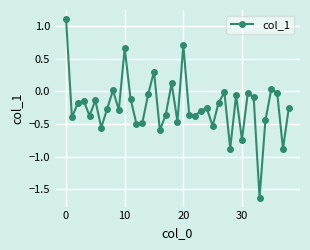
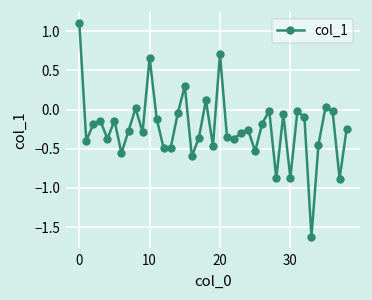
  {
    "0": 1.1,
    "10": 0.7,
    "20": 0.7,
-   "30": -0.7
+   "30": -0.9
  }
